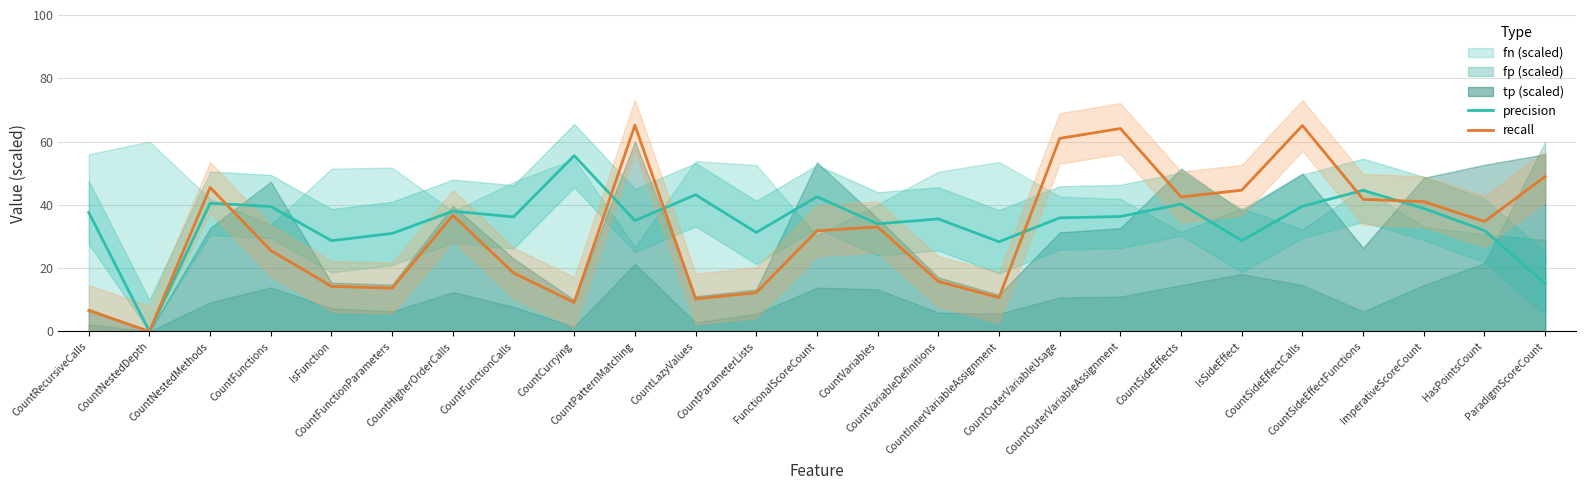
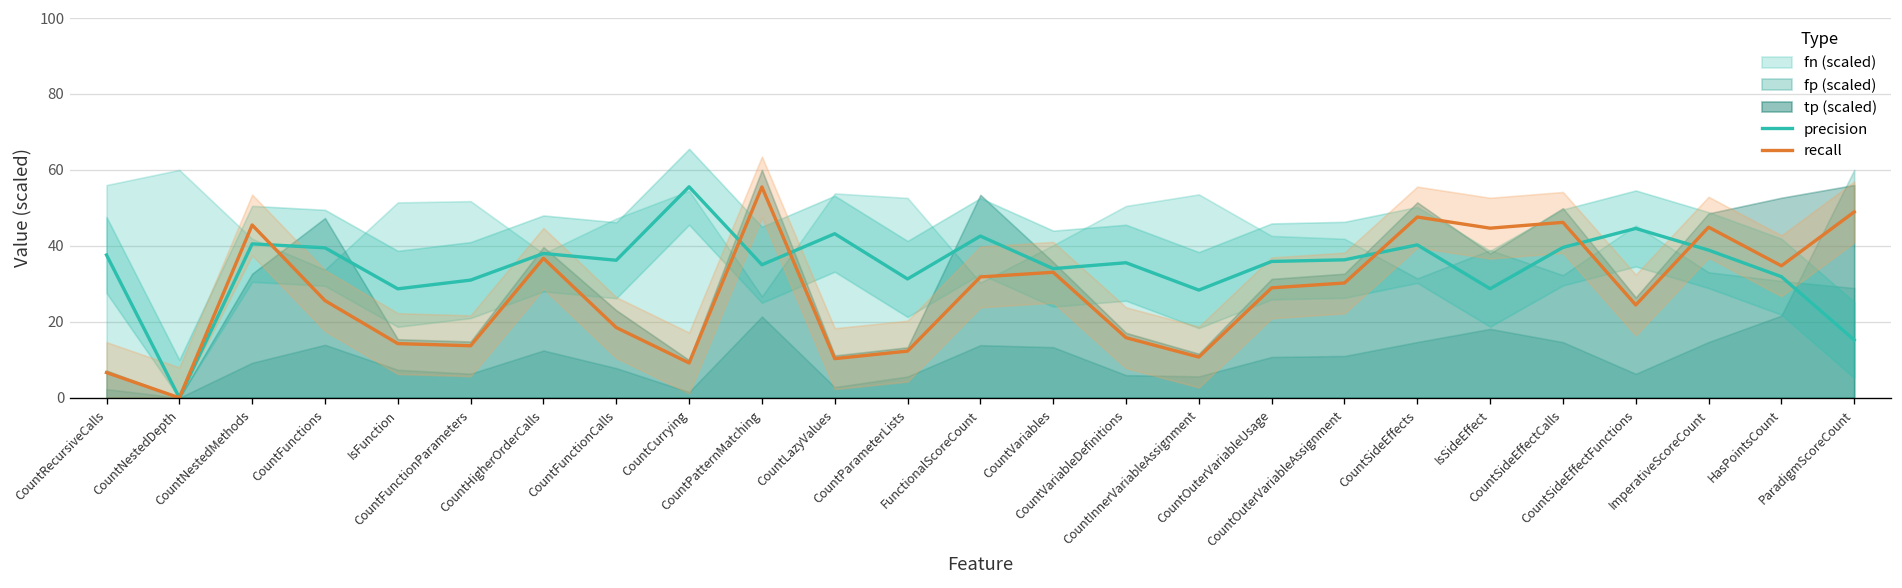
  {
    "recall": {
      "CountNestedMethods": 46,
      "CountFunctions": 26,
      "IsFunction": 14,
      "CountFunctionParameters": 14,
      "CountHigherOrderCalls": 37,
      "CountFunctionCalls": 18,
-     "CountPatternMatching": 65,
+     "CountPatternMatching": 56,
      "CountLazyValues": 10,
      "CountParameterLists": 12,
      "FunctionalScoreCount": 32,
      "CountVariables": 33,
      "CountVariableDefinitions": 16,
      "CountInnerVariableAssignment": 11,
-     "CountOuterVariableUsage": 61,
-     "CountOuterVariableAssignment": 64,
-     "CountSideEffects": 43,
+     "CountOuterVariableUsage": 29,
+     "CountOuterVariableAssignment": 30,
+     "CountSideEffects": 48,
      "IsSideEffect": 45,
-     "CountSideEffectCalls": 65,
-     "CountSideEffectFunctions": 42,
-     "ImperativeScoreCount": 41,
+     "CountSideEffectCalls": 46,
+     "CountSideEffectFunctions": 24,
+     "ImperativeScoreCount": 45,
      "HasPointsCount": 35,
      "ParadigmScoreCount": 49
    }
  }
